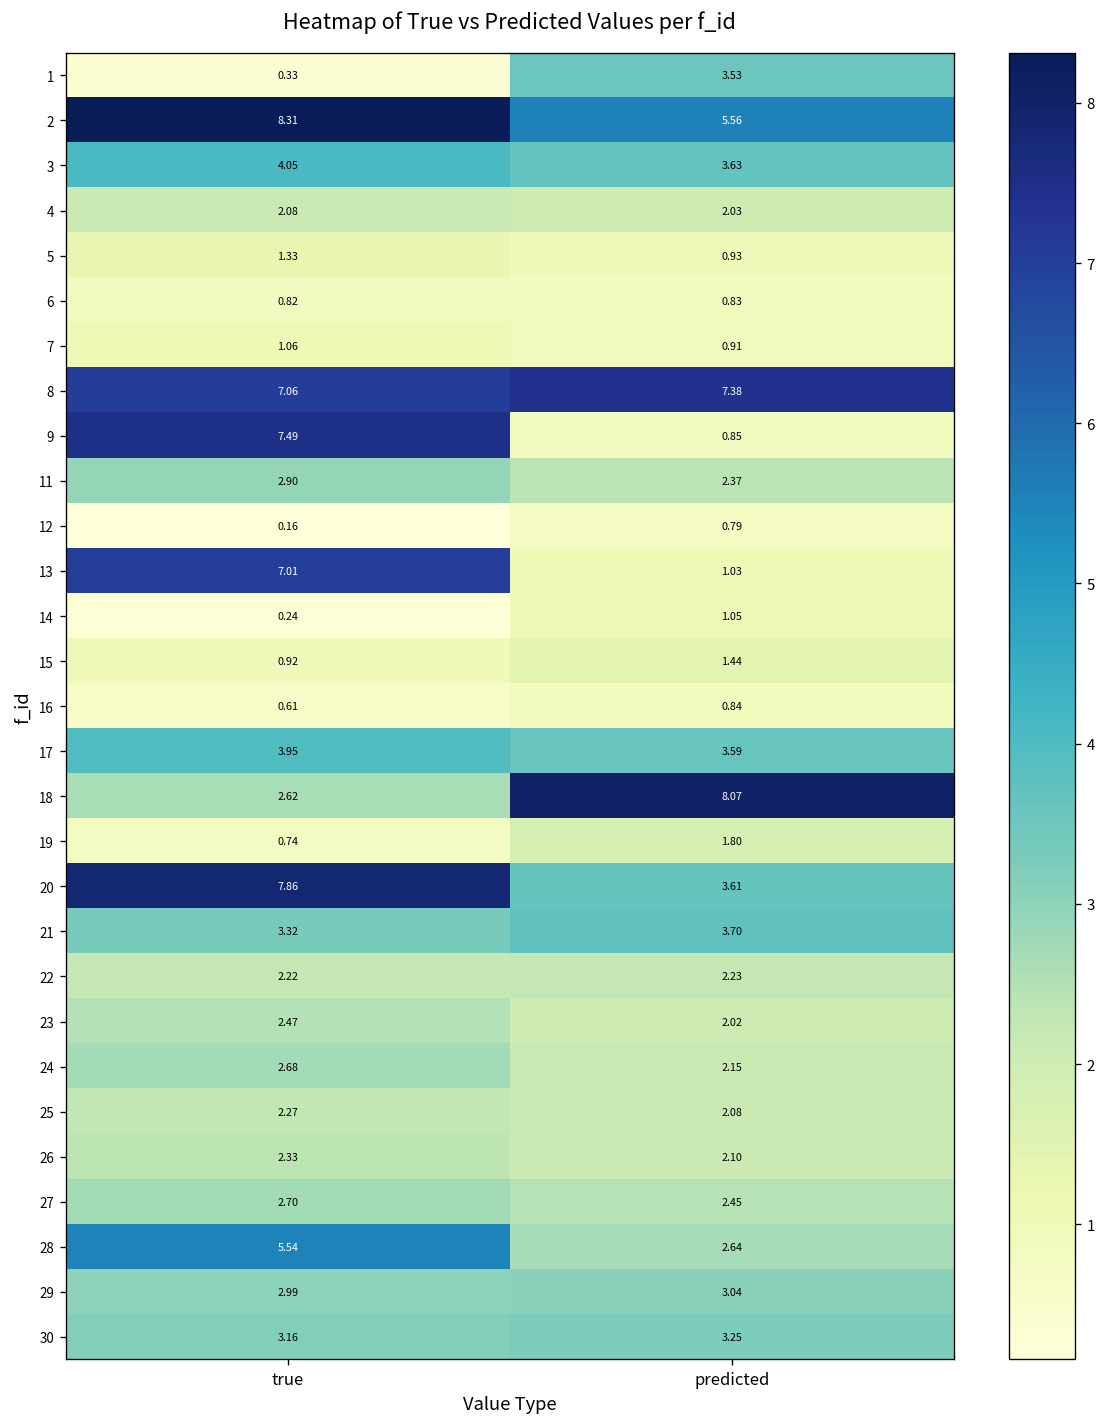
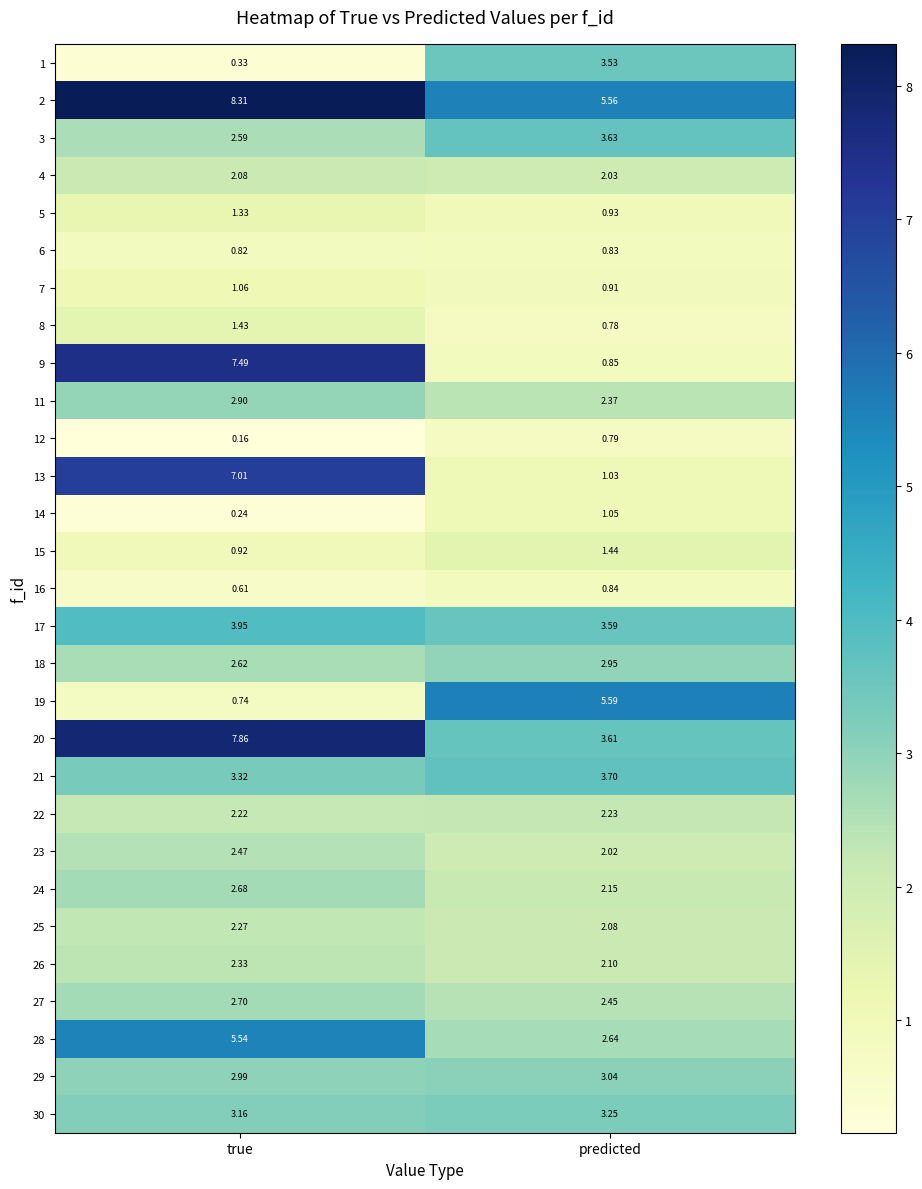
  {
    "1": {
      "true": 0.33,
      "predicted": 3.53
    },
    "2": {
      "true": 8.31,
      "predicted": 5.56
    },
    "3": {
-     "true": 4.05,
+     "true": 2.59,
      "predicted": 3.63
    },
    "4": {
      "true": 2.08,
      "predicted": 2.03
    },
    "5": {
      "true": 1.33,
      "predicted": 0.93
    },
    "6": {
      "true": 0.82,
      "predicted": 0.83
    },
    "7": {
      "true": 1.06,
      "predicted": 0.91
    },
    "8": {
-     "true": 7.06,
-     "predicted": 7.38
+     "true": 1.43,
+     "predicted": 0.78
    },
    "9": {
      "true": 7.49,
      "predicted": 0.85
    },
    "11": {
      "true": 2.90,
      "predicted": 2.37
    },
    "12": {
      "true": 0.16,
      "predicted": 0.79
    },
    "13": {
      "true": 7.01,
      "predicted": 1.03
    },
    "14": {
      "true": 0.24,
      "predicted": 1.05
    },
    "15": {
      "true": 0.92,
      "predicted": 1.44
    },
    "16": {
      "true": 0.61,
      "predicted": 0.84
    },
    "17": {
      "true": 3.95,
      "predicted": 3.59
    },
    "18": {
      "true": 2.62,
-     "predicted": 8.07
+     "predicted": 2.95
    },
    "19": {
      "true": 0.74,
-     "predicted": 1.80
+     "predicted": 5.59
    },
    "20": {
      "true": 7.86,
      "predicted": 3.61
    },
    "21": {
      "true": 3.32,
      "predicted": 3.70
    },
    "22": {
      "true": 2.22,
      "predicted": 2.23
    },
    "23": {
      "true": 2.47,
      "predicted": 2.02
    },
    "24": {
      "true": 2.68,
      "predicted": 2.15
    },
    "25": {
      "true": 2.27,
      "predicted": 2.08
    },
    "26": {
      "true": 2.33,
      "predicted": 2.10
    },
    "27": {
      "true": 2.70,
      "predicted": 2.45
    },
    "28": {
      "true": 5.54,
      "predicted": 2.64
    },
    "29": {
      "true": 2.99,
      "predicted": 3.04
    },
    "30": {
      "true": 3.16,
      "predicted": 3.25
    }
  }
